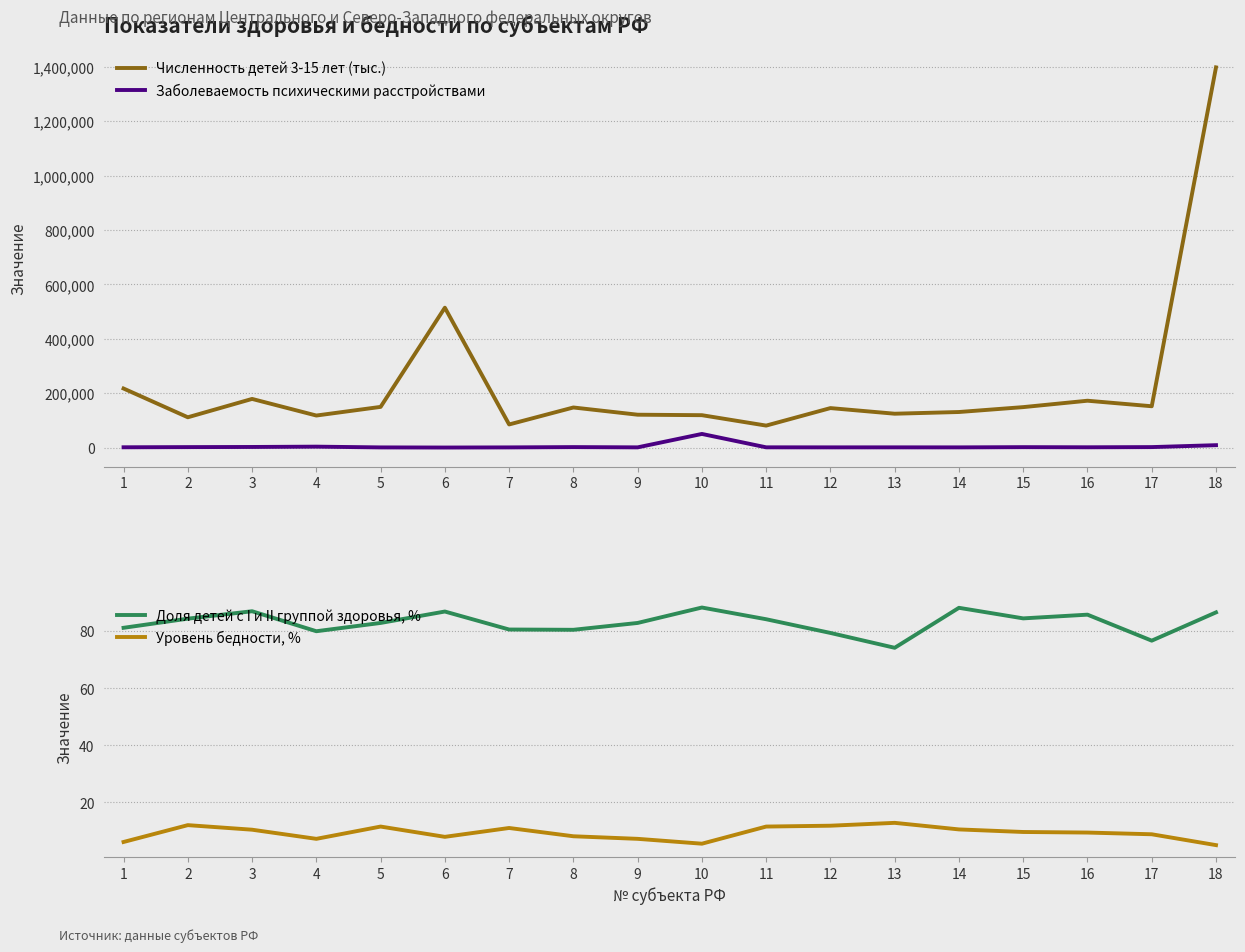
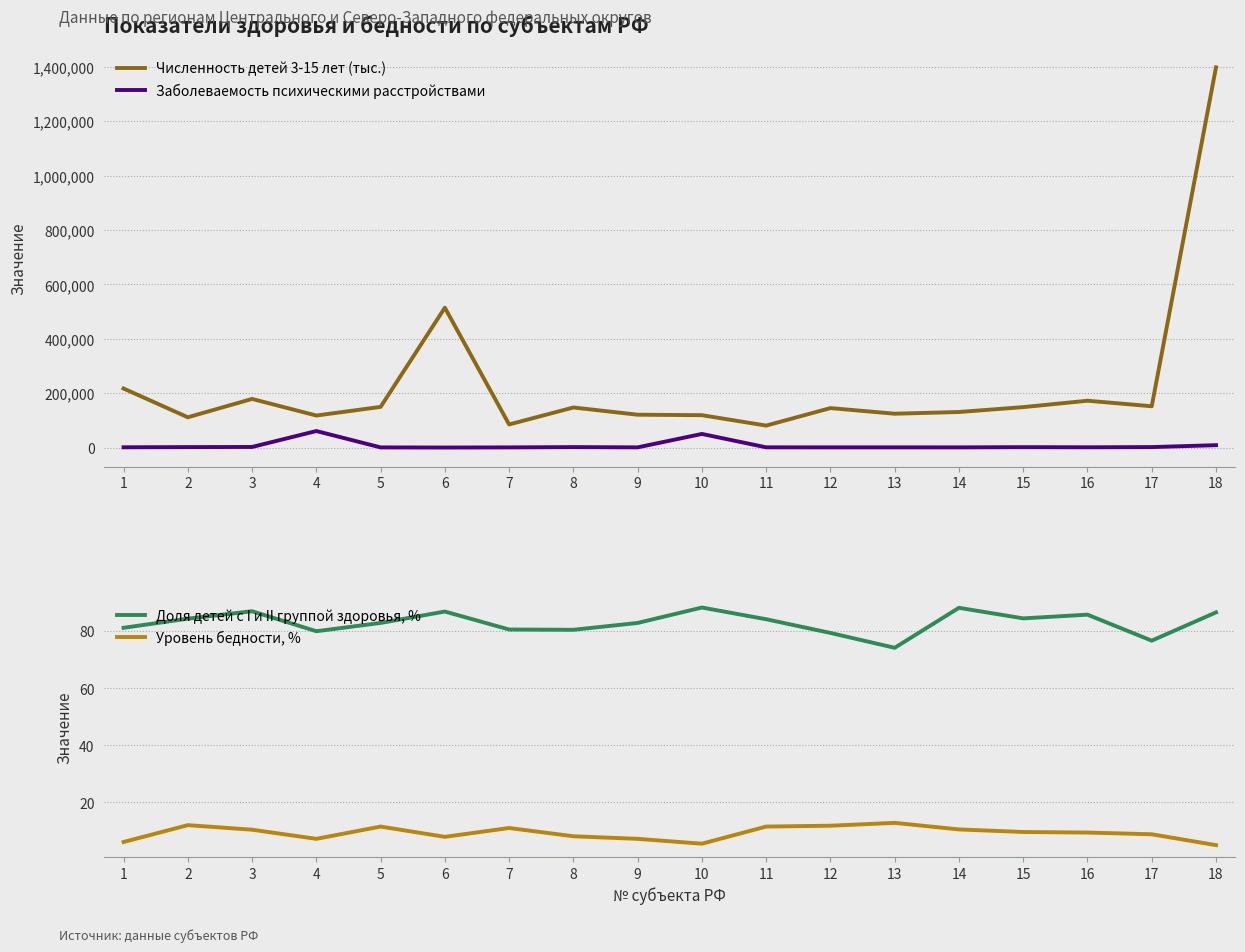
  {
    "Показатели здоровья и бедности по субъектам РФ": {
      "Численность детей 3-15 лет (тыс.)": {
        "1": "220,000",
        "2": "110,000",
        "3": "180,000",
        "4": "120,000",
        "5": "150,000",
        "6": "510,000",
        "7": "80,000",
        "8": "150,000",
        "9": "120,000",
        "10": "120,000",
        "11": "80,000",
        "12": "150,000",
        "13": "120,000",
        "14": "130,000",
        "15": "150,000",
        "16": "170,000",
        "17": "150,000",
        "18": "1,400,000"
      },
      "Заболеваемость психическими расстройствами": {
        "1": "0",
        "2": "0",
        "3": "0",
-       "4": "0",
+       "4": "60,000",
        "5": "0",
        "6": "0",
        "7": "0",
        "8": "0",
        "9": "0",
        "10": "50,000",
        "11": "0",
        "12": "0",
        "13": "0",
        "14": "0",
        "15": "0",
        "16": "0",
        "17": "0",
        "18": "10,000"
      }
    }
  }
